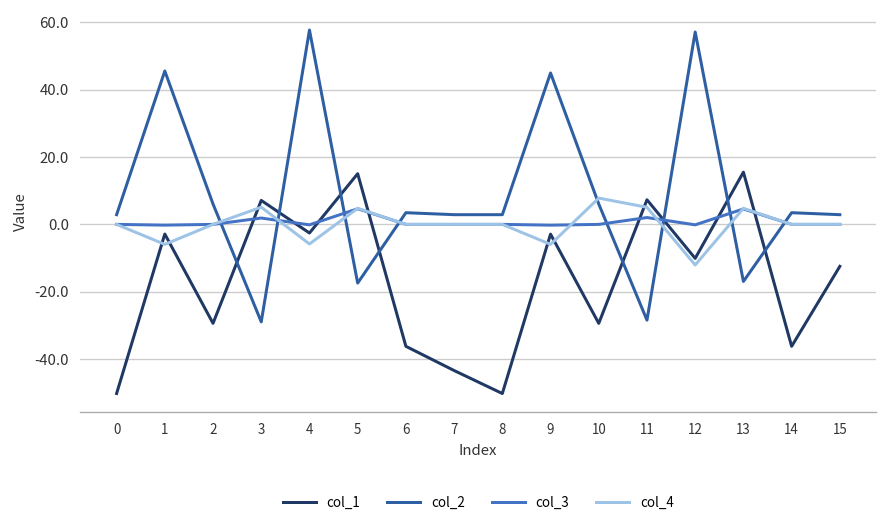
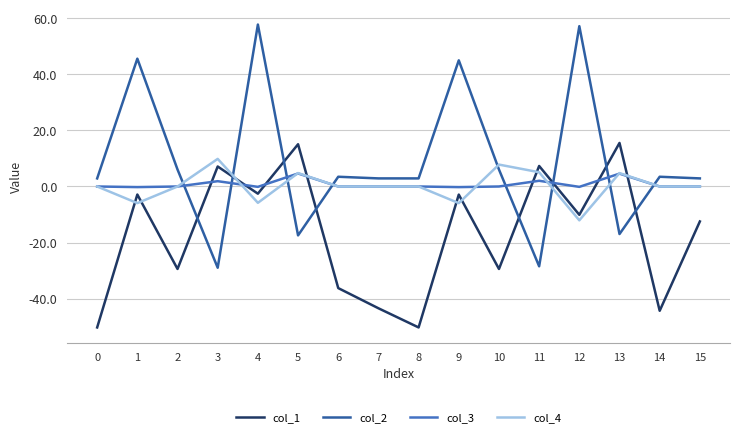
  {
    "col_1": {
      "0": -50,
      "1": -3,
      "2": -29,
      "3": 7,
      "4": -3,
      "5": 15,
      "6": -36,
      "7": -43,
      "8": -50,
      "9": -3,
      "10": -29,
      "11": 7,
      "12": -10,
      "13": 16,
-     "14": -36,
+     "14": -44,
      "15": -12
    },
    "col_4": {
      "1": -6,
-     "3": 5,
+     "3": 10,
      "4": -6,
      "9": -6,
      "10": 8,
      "11": 5,
      "12": -12
    }
  }
